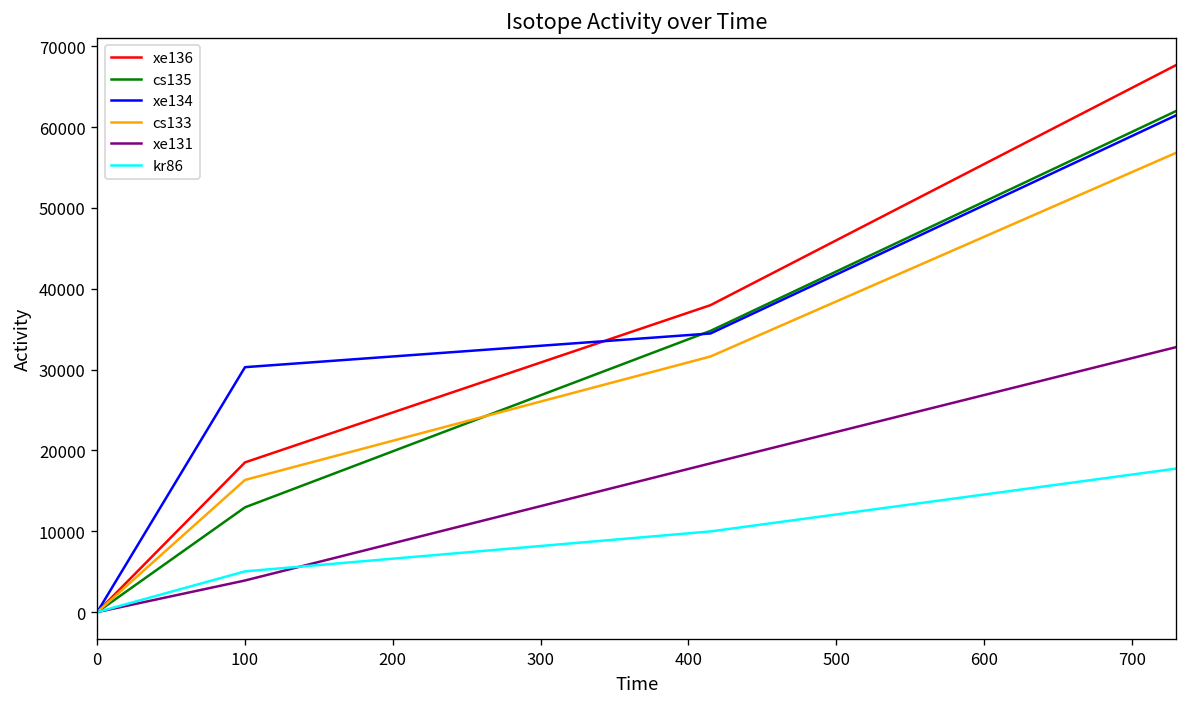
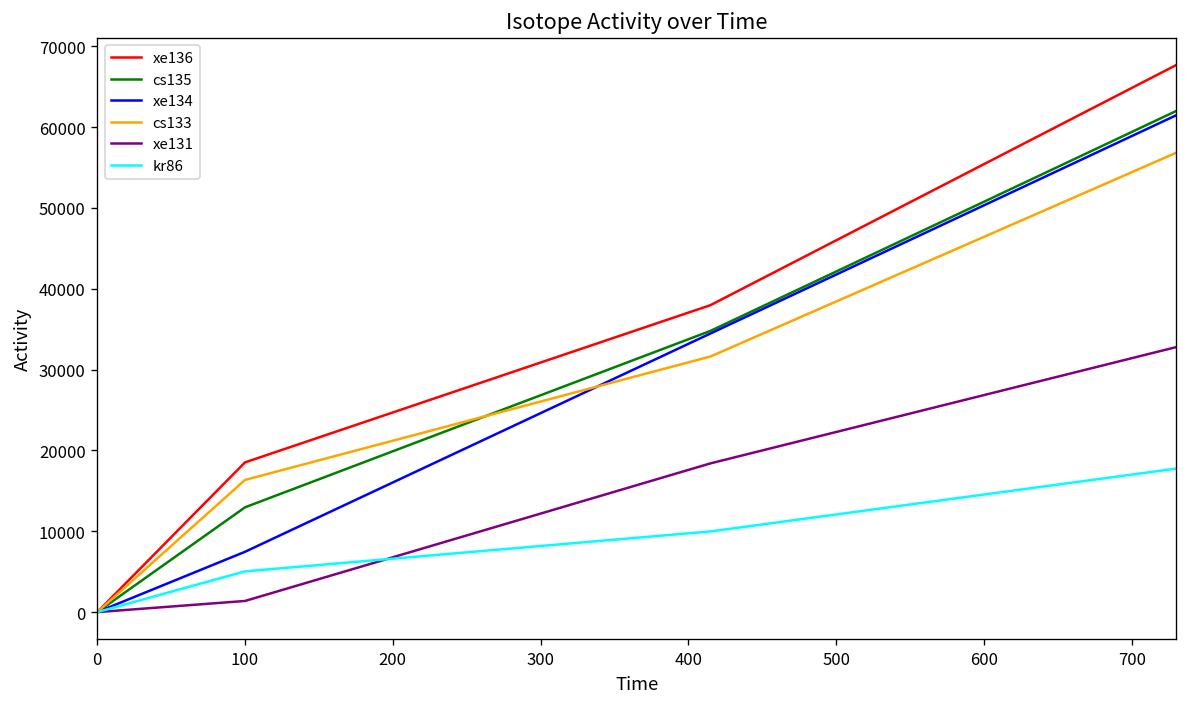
  {
    "xe136": {
      "100": 19000
    },
    "cs135": {
      "100": 13000
    },
    "xe134": {
-     "100": 30000
+     "100": 7000
    },
    "cs133": {
      "100": 16000
    },
    "xe131": {
-     "100": 4000
+     "100": 1000
    },
    "kr86": {
      "100": 5000
    }
  }
